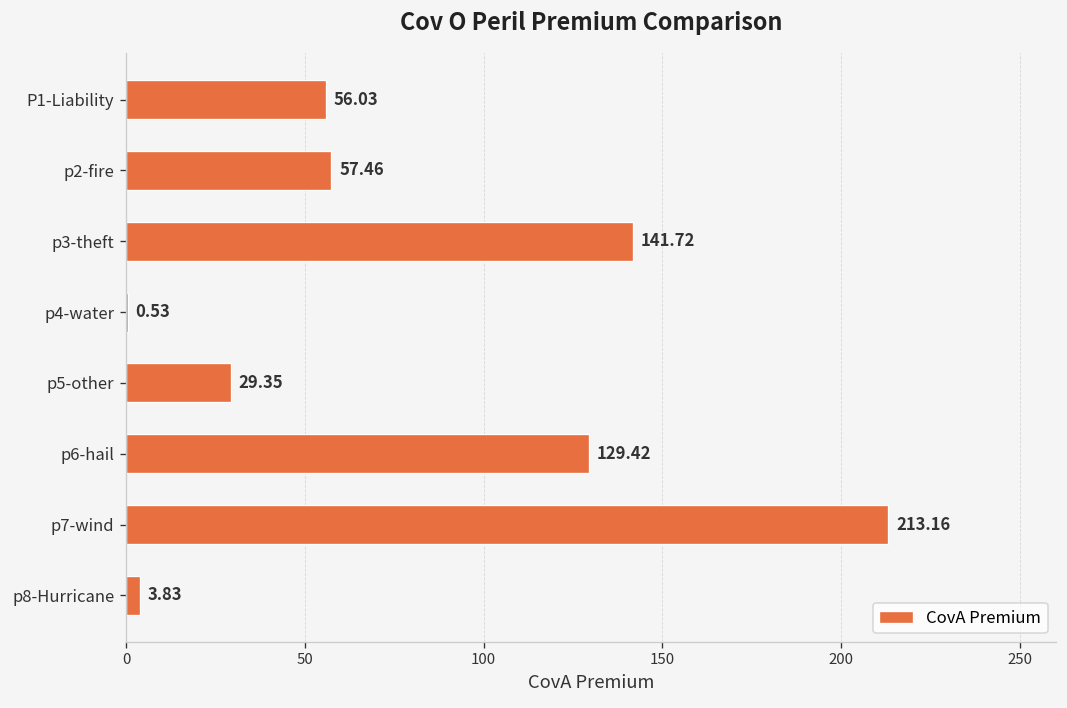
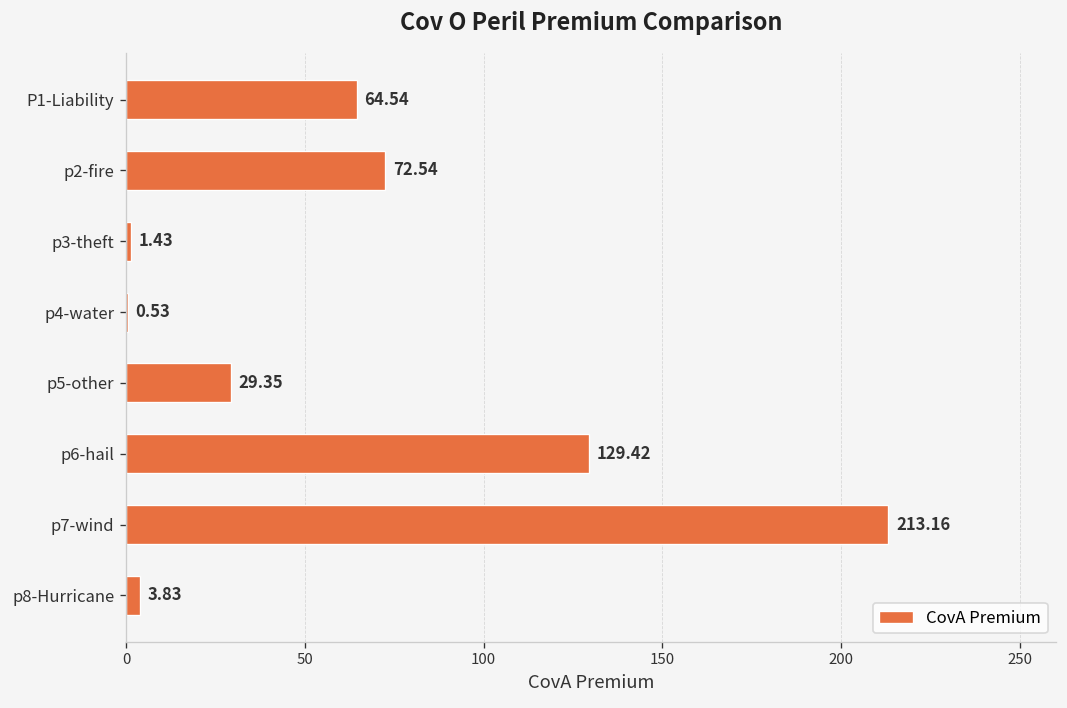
  {
-   "P1-Liability": 56.03,
-   "p2-fire": 57.46,
-   "p3-theft": 141.72,
+   "P1-Liability": 64.54,
+   "p2-fire": 72.54,
+   "p3-theft": 1.43,
    "p4-water": 0.53,
    "p5-other": 29.35,
    "p6-hail": 129.42,
    "p7-wind": 213.16,
    "p8-Hurricane": 3.83
  }
